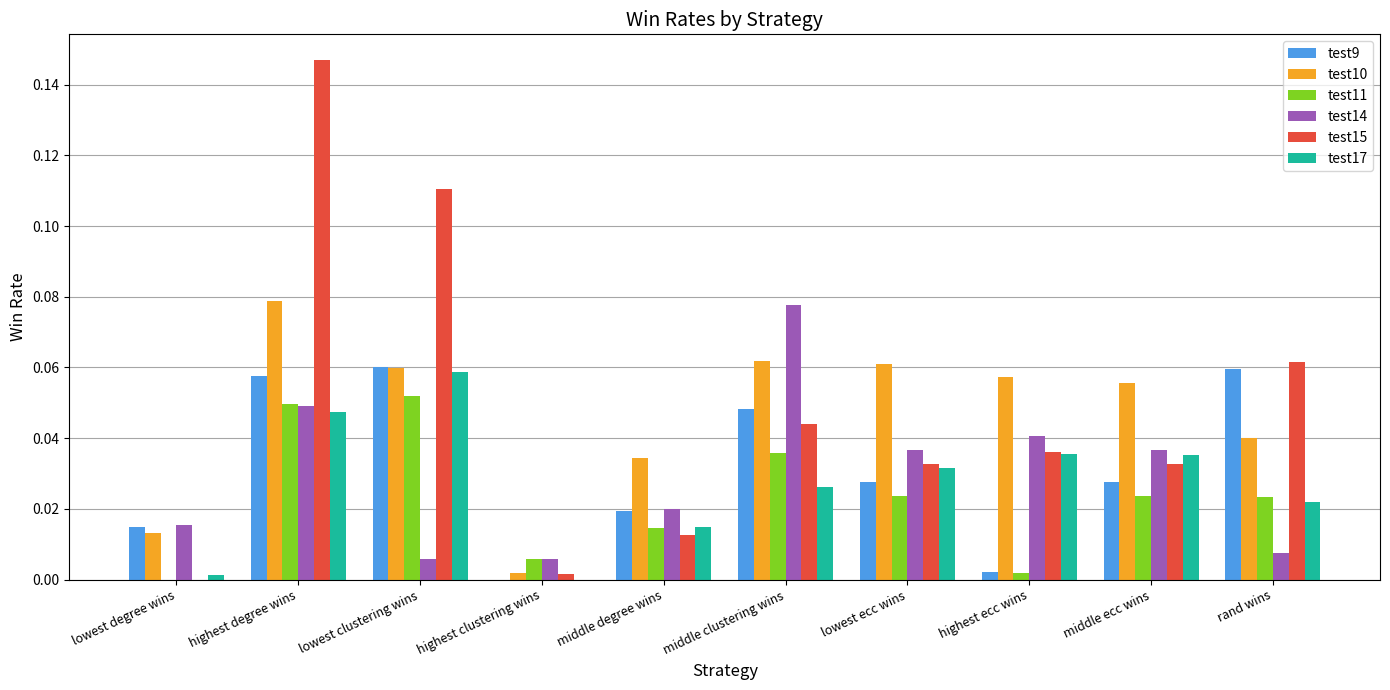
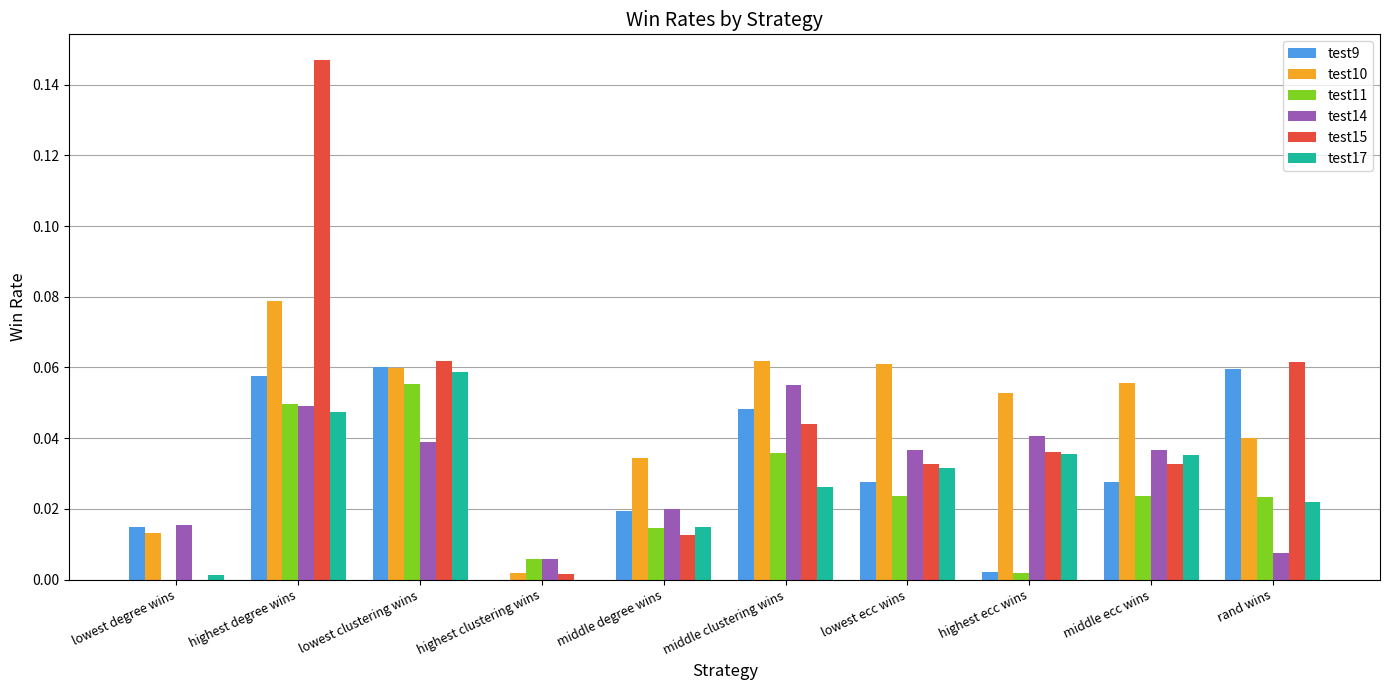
  {
    "test9": {
      "lowest degree wins": 0.015,
      "highest degree wins": 0.057,
      "lowest clustering wins": 0.060,
      "highest clustering wins": 0.000,
      "middle degree wins": 0.019,
      "middle clustering wins": 0.048,
      "lowest ecc wins": 0.028,
      "highest ecc wins": 0.002,
      "middle ecc wins": 0.028,
      "rand wins": 0.060
    },
    "test10": {
      "lowest degree wins": 0.013,
      "highest degree wins": 0.079,
      "lowest clustering wins": 0.060,
      "highest clustering wins": 0.002,
      "middle degree wins": 0.034,
      "middle clustering wins": 0.062,
      "lowest ecc wins": 0.061,
-     "highest ecc wins": 0.057,
+     "highest ecc wins": 0.053,
      "middle ecc wins": 0.056,
      "rand wins": 0.040
    },
    "test11": {
      "lowest degree wins": 0.000,
      "highest degree wins": 0.050,
-     "lowest clustering wins": 0.052,
+     "lowest clustering wins": 0.055,
      "highest clustering wins": 0.006,
      "middle degree wins": 0.015,
      "middle clustering wins": 0.036,
      "lowest ecc wins": 0.024,
      "highest ecc wins": 0.002,
      "middle ecc wins": 0.024,
      "rand wins": 0.023
    },
    "test14": {
      "lowest degree wins": 0.015,
      "highest degree wins": 0.049,
-     "lowest clustering wins": 0.006,
+     "lowest clustering wins": 0.039,
      "highest clustering wins": 0.006,
      "middle degree wins": 0.020,
-     "middle clustering wins": 0.078,
+     "middle clustering wins": 0.055,
      "lowest ecc wins": 0.037,
      "highest ecc wins": 0.041,
      "middle ecc wins": 0.037,
      "rand wins": 0.008
    },
    "test15": {
      "lowest degree wins": 0.000,
      "highest degree wins": 0.147,
-     "lowest clustering wins": 0.110,
+     "lowest clustering wins": 0.062,
      "highest clustering wins": 0.002,
      "middle degree wins": 0.013,
      "middle clustering wins": 0.044,
      "lowest ecc wins": 0.033,
      "highest ecc wins": 0.036,
      "middle ecc wins": 0.033,
      "rand wins": 0.061
    },
    "test17": {
      "lowest degree wins": 0.001,
      "highest degree wins": 0.047,
      "lowest clustering wins": 0.059,
      "highest clustering wins": 0.000,
      "middle degree wins": 0.015,
      "middle clustering wins": 0.026,
      "lowest ecc wins": 0.032,
      "highest ecc wins": 0.035,
      "middle ecc wins": 0.035,
      "rand wins": 0.022
    }
  }
